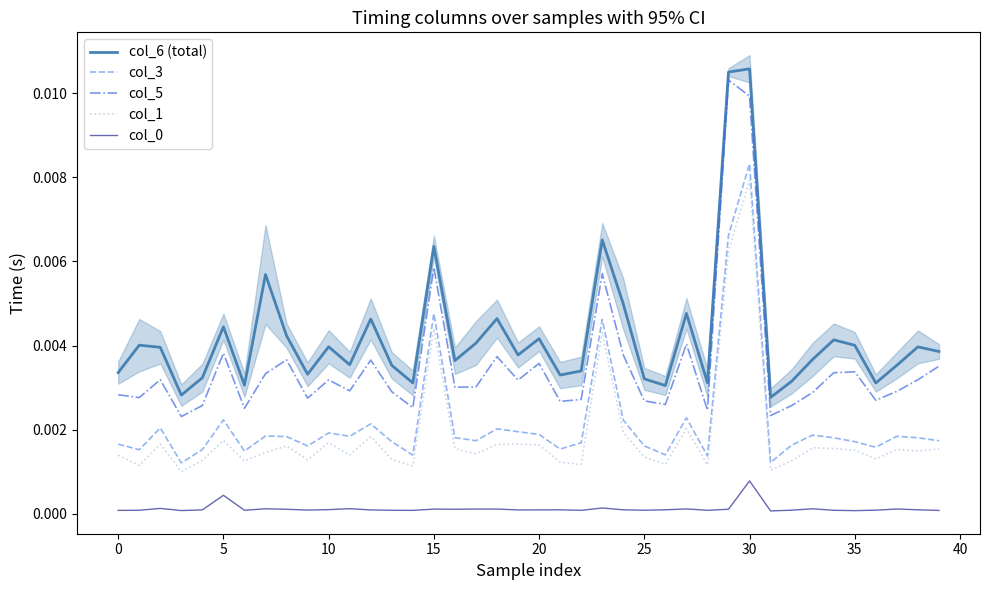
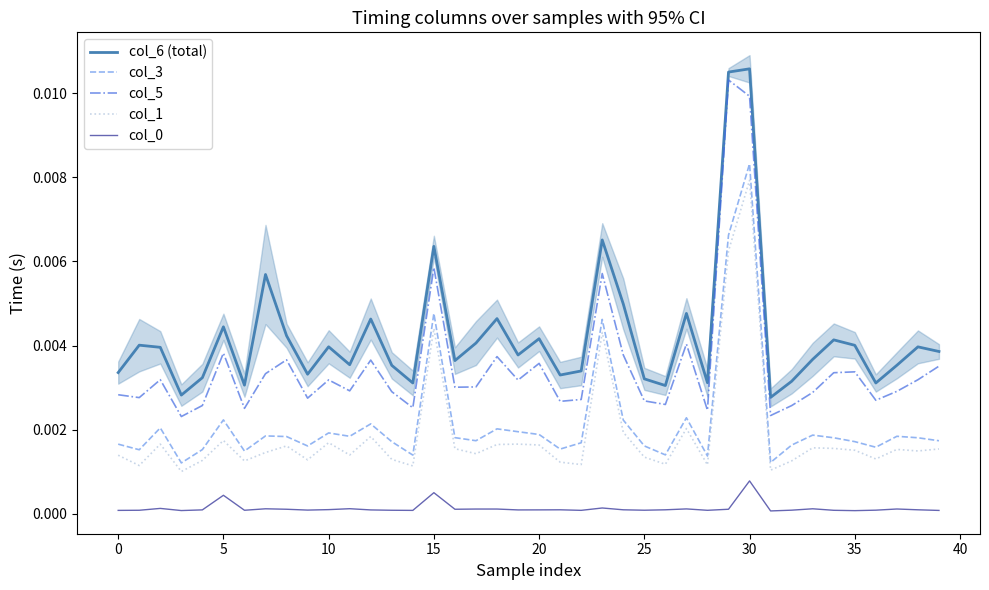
  {
    "col_0": {
      "0": 0.0001,
      "5": 0.0004,
      "10": 0.0001,
-     "15": 0.0001,
+     "15": 0.0005,
      "20": 0.0001,
      "25": 0.0001,
      "30": 0.0008,
      "35": 0.0001
    }
  }
